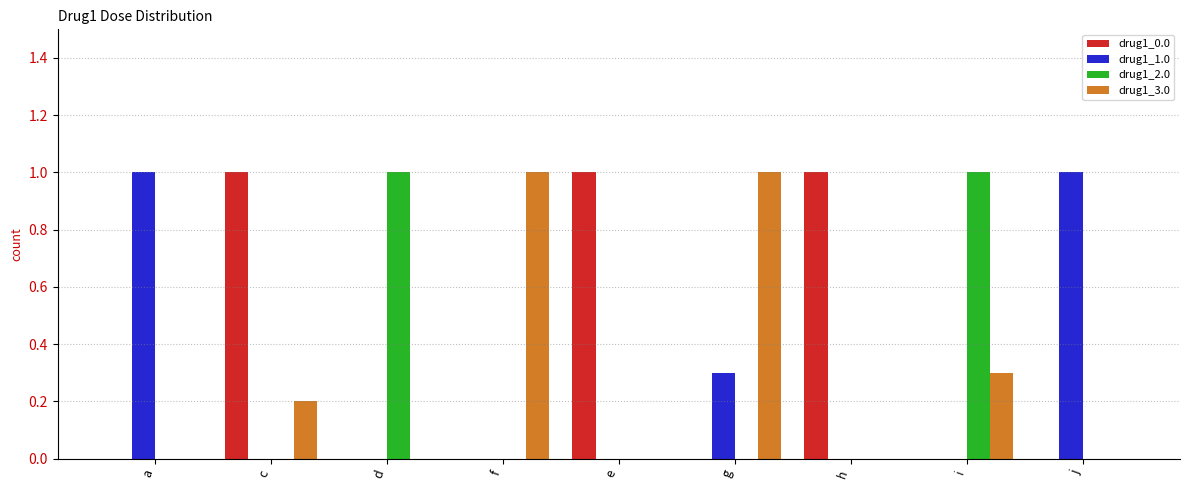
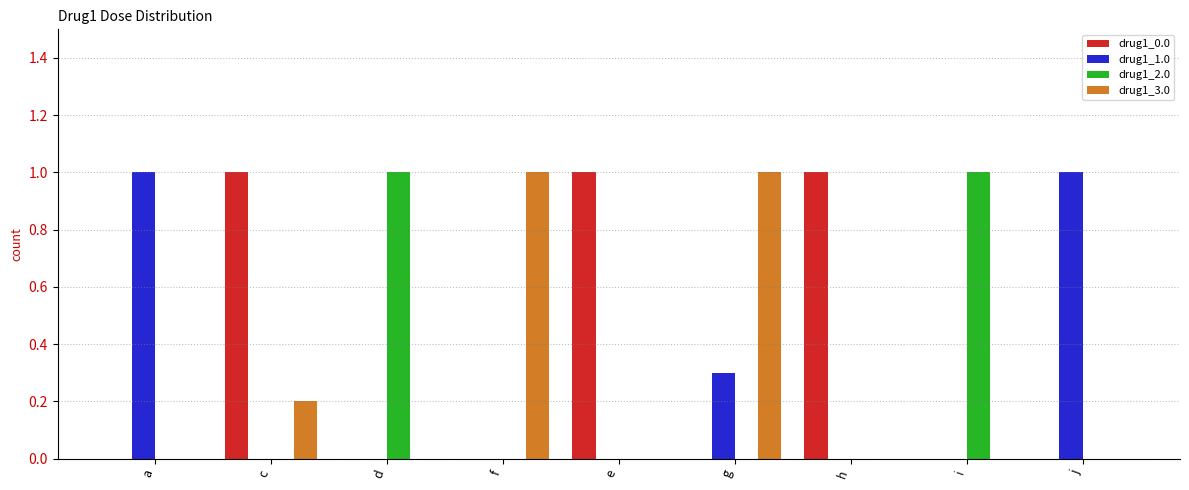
  {
    "drug1_0.0": {
      "a": 0.0,
      "c": 1.0,
      "d": 0.0,
      "f": 0.0,
      "e": 1.0,
      "g": 0.0,
      "h": 1.0,
      "i": 0.0,
      "j": 0.0
    },
    "drug1_1.0": {
      "a": 1.0,
      "c": 0.0,
      "d": 0.0,
      "f": 0.0,
      "e": 0.0,
      "g": 0.3,
      "h": 0.0,
      "i": 0.0,
      "j": 1.0
    },
    "drug1_2.0": {
      "a": 0.0,
      "c": 0.0,
      "d": 1.0,
      "f": 0.0,
      "e": 0.0,
      "g": 0.0,
      "h": 0.0,
      "i": 1.0,
      "j": 0.0
    },
    "drug1_3.0": {
      "a": 0.0,
      "c": 0.2,
      "d": 0.0,
      "f": 1.0,
      "e": 0.0,
      "g": 1.0,
      "h": 0.0,
-     "i": 0.3,
+     "i": 0.0,
      "j": 0.0
    }
  }
